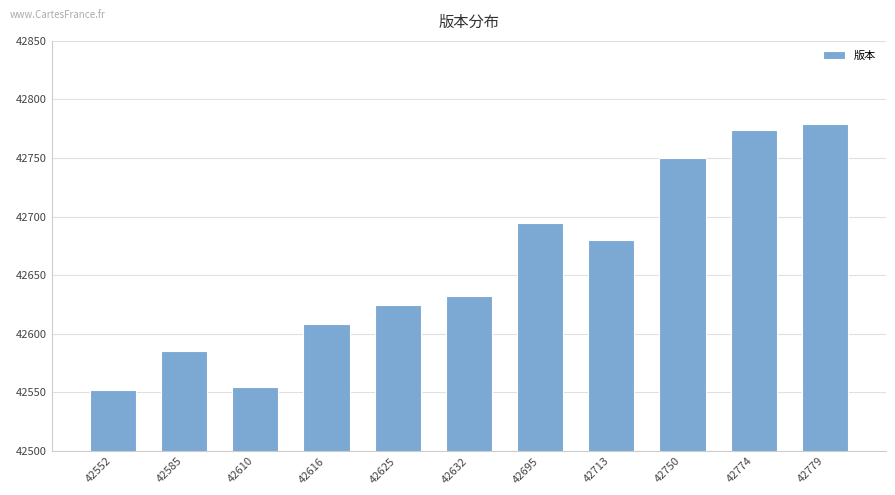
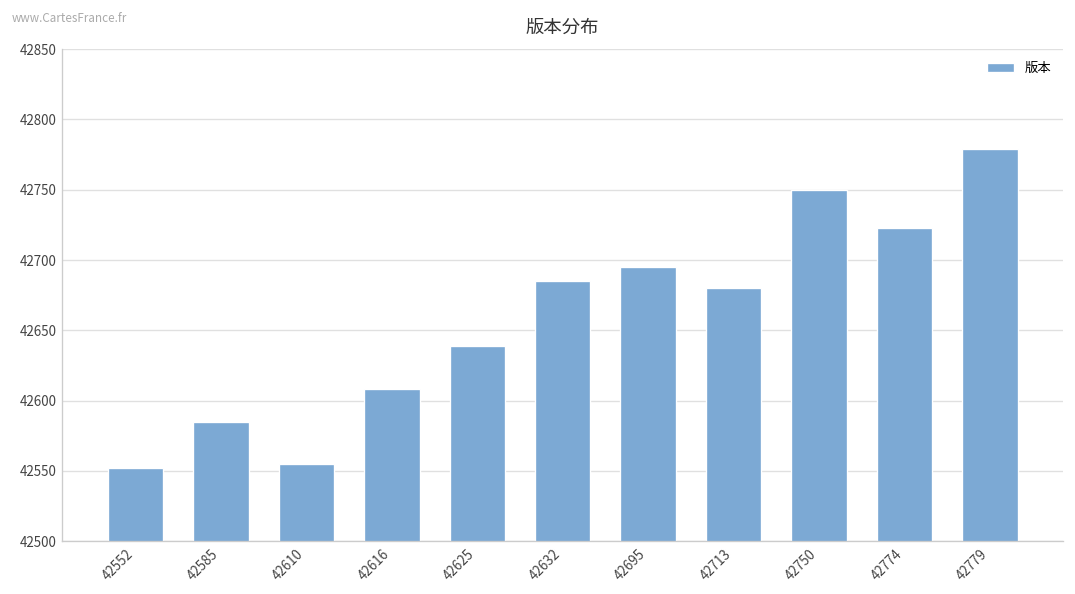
  {
    "42552": 42552,
    "42585": 42585,
    "42610": 42555,
    "42616": 42608,
-   "42625": 42625,
-   "42632": 42632,
+   "42625": 42639,
+   "42632": 42685,
    "42695": 42695,
    "42713": 42680,
    "42750": 42750,
-   "42774": 42774,
+   "42774": 42723,
    "42779": 42779
  }
